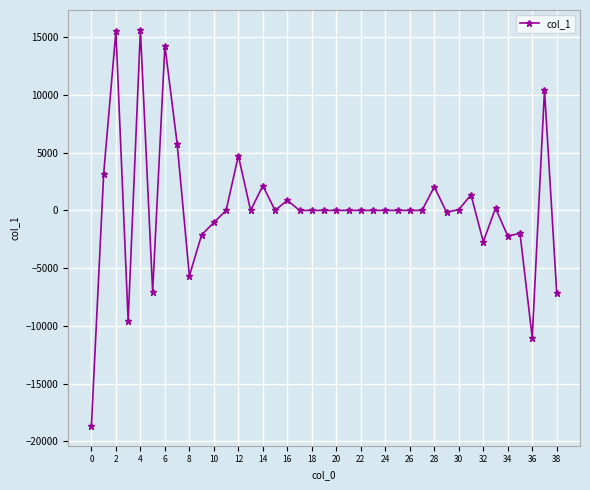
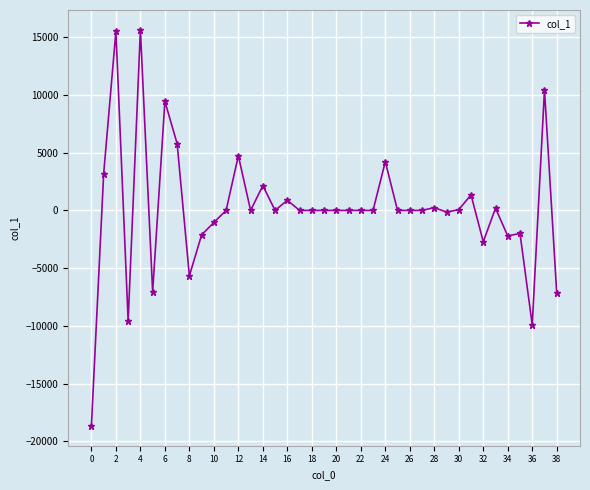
  {
    "0": -18700,
    "2": 15500,
    "4": 15600,
-   "6": 14300,
+   "6": 9400,
    "8": -5700,
    "10": -1000,
    "12": 4700,
    "14": 2100,
    "16": 900,
    "18": 0,
    "20": 0,
    "22": 0,
-   "24": 0,
+   "24": 4200,
    "26": 0,
-   "28": 2000,
+   "28": 200,
    "30": 100,
    "32": -2700,
    "34": -2200,
-   "36": -11000,
+   "36": -9900,
    "38": -7200
  }
